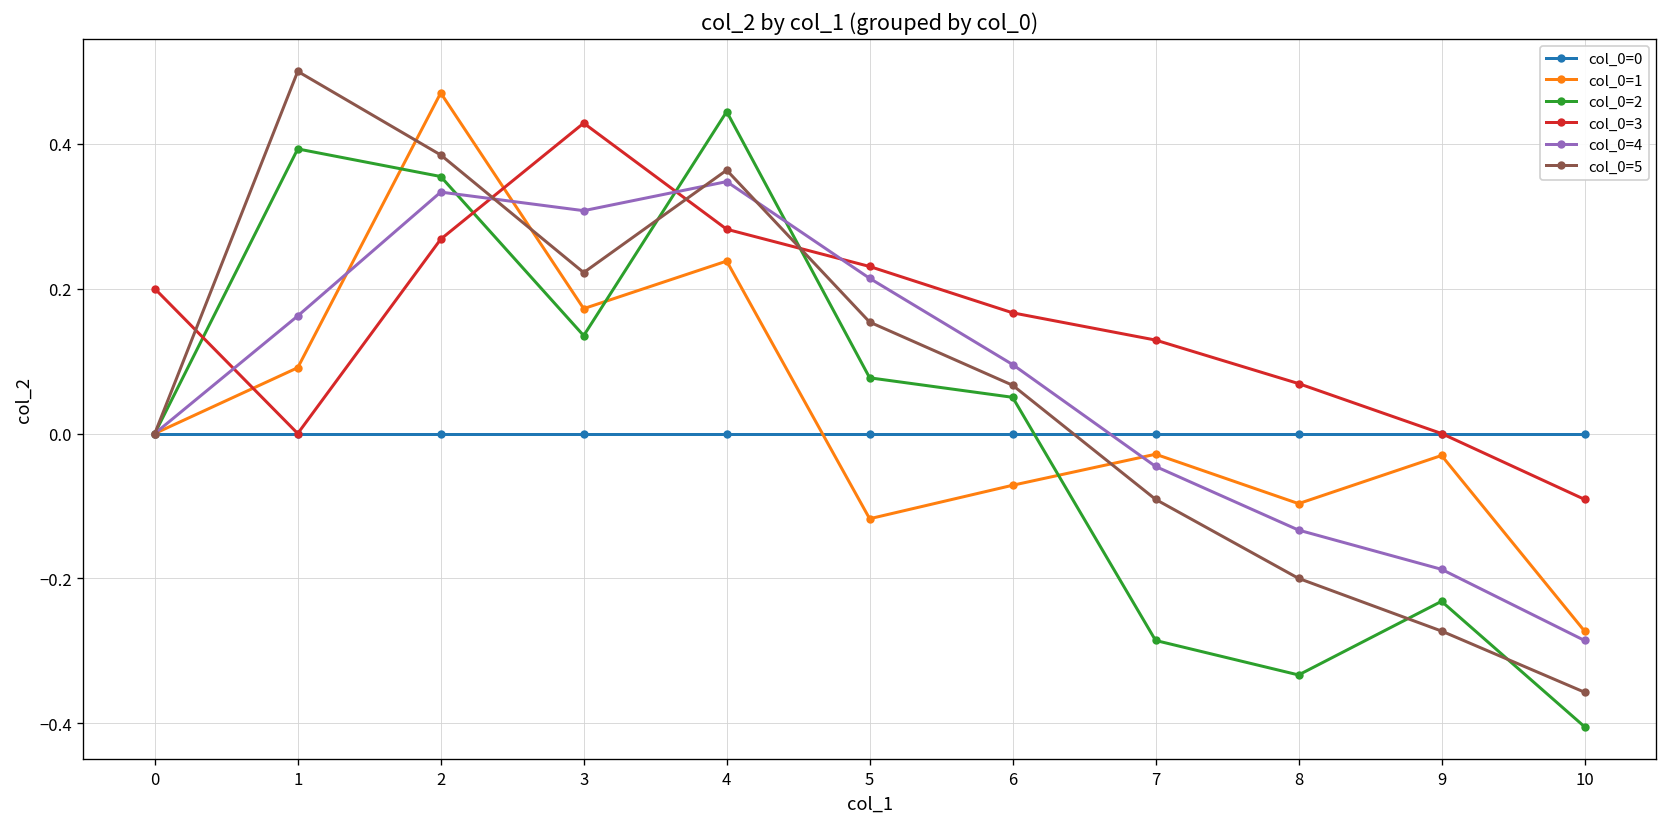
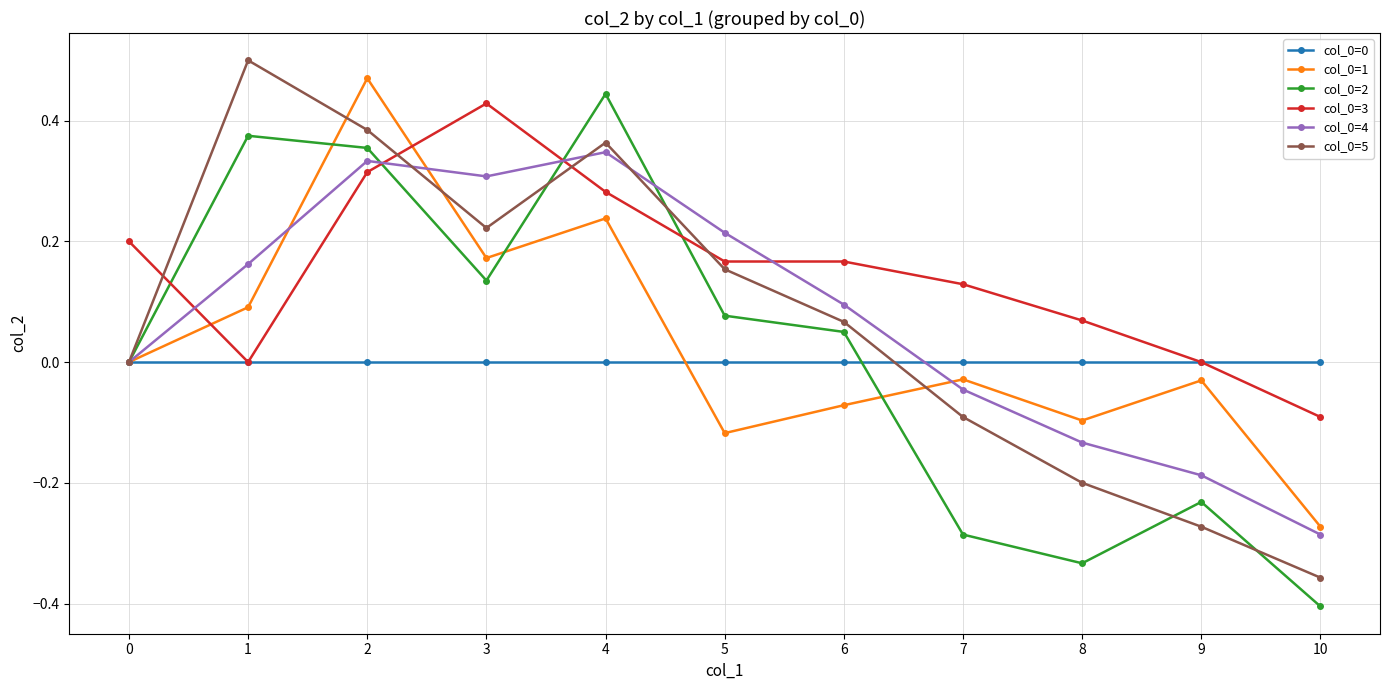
  {
    "col_0=0": {
      "2": 0.00,
      "3": 0.00,
      "4": 0.00,
      "5": 0.00,
      "6": 0.00,
      "7": 0.00,
      "8": 0.00,
      "10": 0.00
    },
    "col_0=1": {
      "1": 0.09,
      "2": 0.47,
      "3": 0.17,
      "4": 0.24,
      "5": -0.12,
      "6": -0.07,
      "7": -0.03,
      "8": -0.10,
      "9": -0.03,
      "10": -0.27
    },
    "col_0=2": {
-     "1": 0.39,
+     "1": 0.38,
      "2": 0.35,
      "3": 0.14,
      "4": 0.44,
      "5": 0.08,
      "6": 0.05,
      "7": -0.29,
      "8": -0.33,
      "9": -0.23,
      "10": -0.40
    },
    "col_0=3": {
      "0": 0.20,
-     "2": 0.27,
+     "2": 0.31,
      "3": 0.43,
      "4": 0.28,
-     "5": 0.23,
+     "5": 0.17,
      "6": 0.17,
      "7": 0.13,
      "8": 0.07,
      "10": -0.09
    },
    "col_0=4": {
      "1": 0.16,
      "2": 0.33,
      "3": 0.31,
      "4": 0.35,
      "5": 0.21,
      "6": 0.10,
      "7": -0.05,
      "8": -0.13,
      "9": -0.19,
      "10": -0.29
    },
    "col_0=5": {
      "1": 0.50,
      "2": 0.38,
      "3": 0.22,
      "4": 0.36,
      "5": 0.15,
      "6": 0.07,
      "7": -0.09,
      "8": -0.20,
      "9": -0.27,
      "10": -0.36
    }
  }
